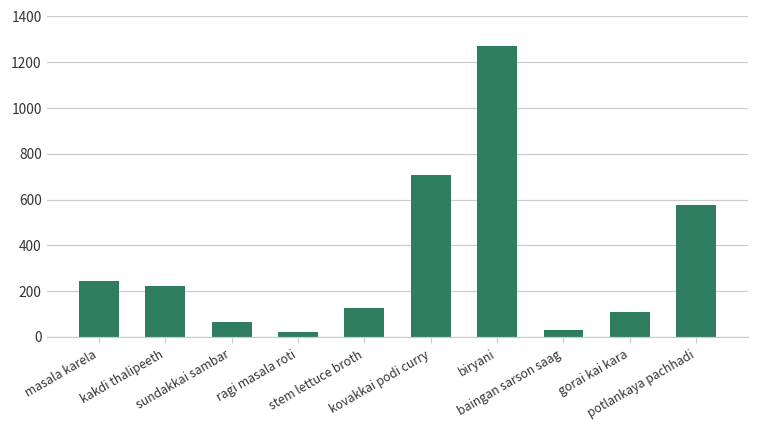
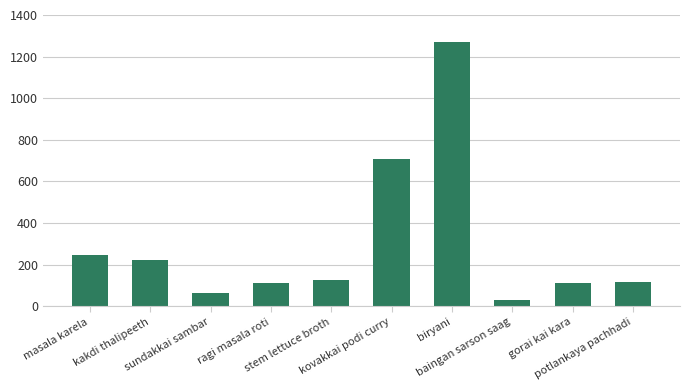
  {
    "masala karela": 240,
    "kakdi thalipeeth": 220,
    "sundakkai sambar": 60,
-   "ragi masala roti": 20,
+   "ragi masala roti": 110,
    "stem lettuce broth": 130,
    "kovakkai podi curry": 710,
    "biryani": 1270,
    "baingan sarson saag": 30,
    "gorai kai kara": 110,
-   "potlankaya pachhadi": 570
+   "potlankaya pachhadi": 120
  }
